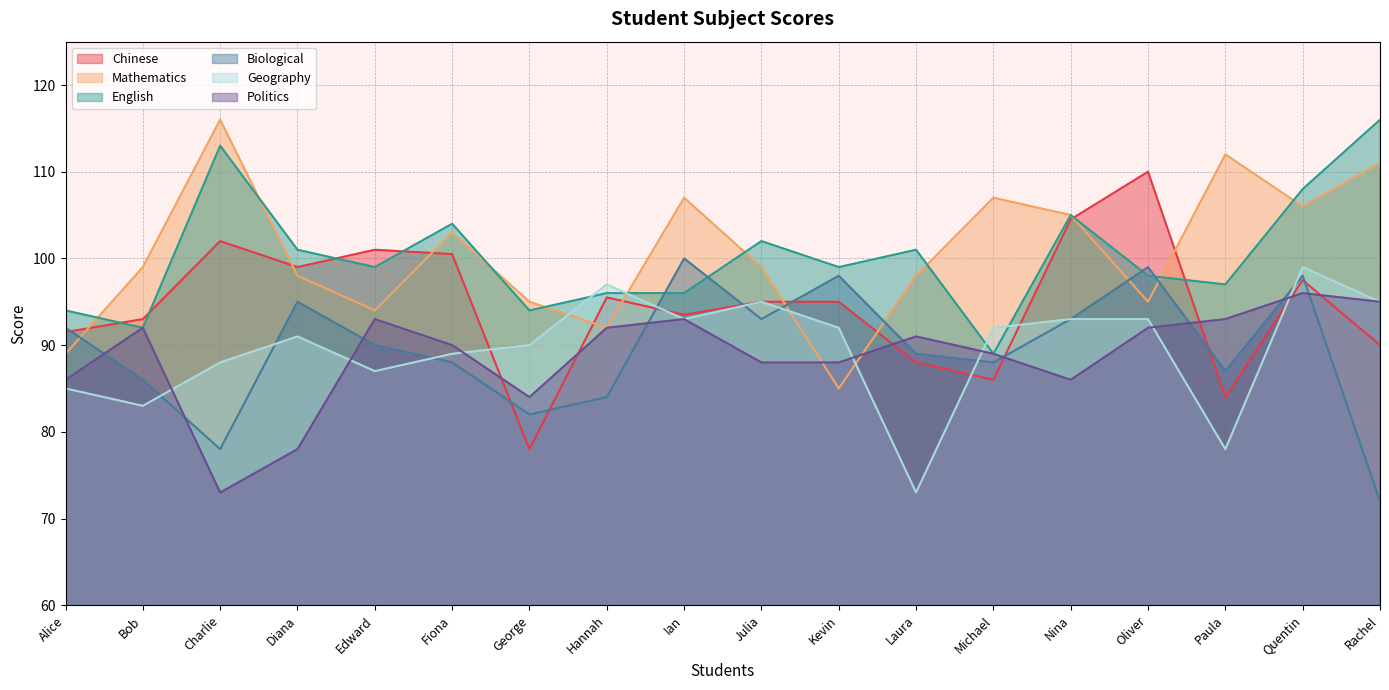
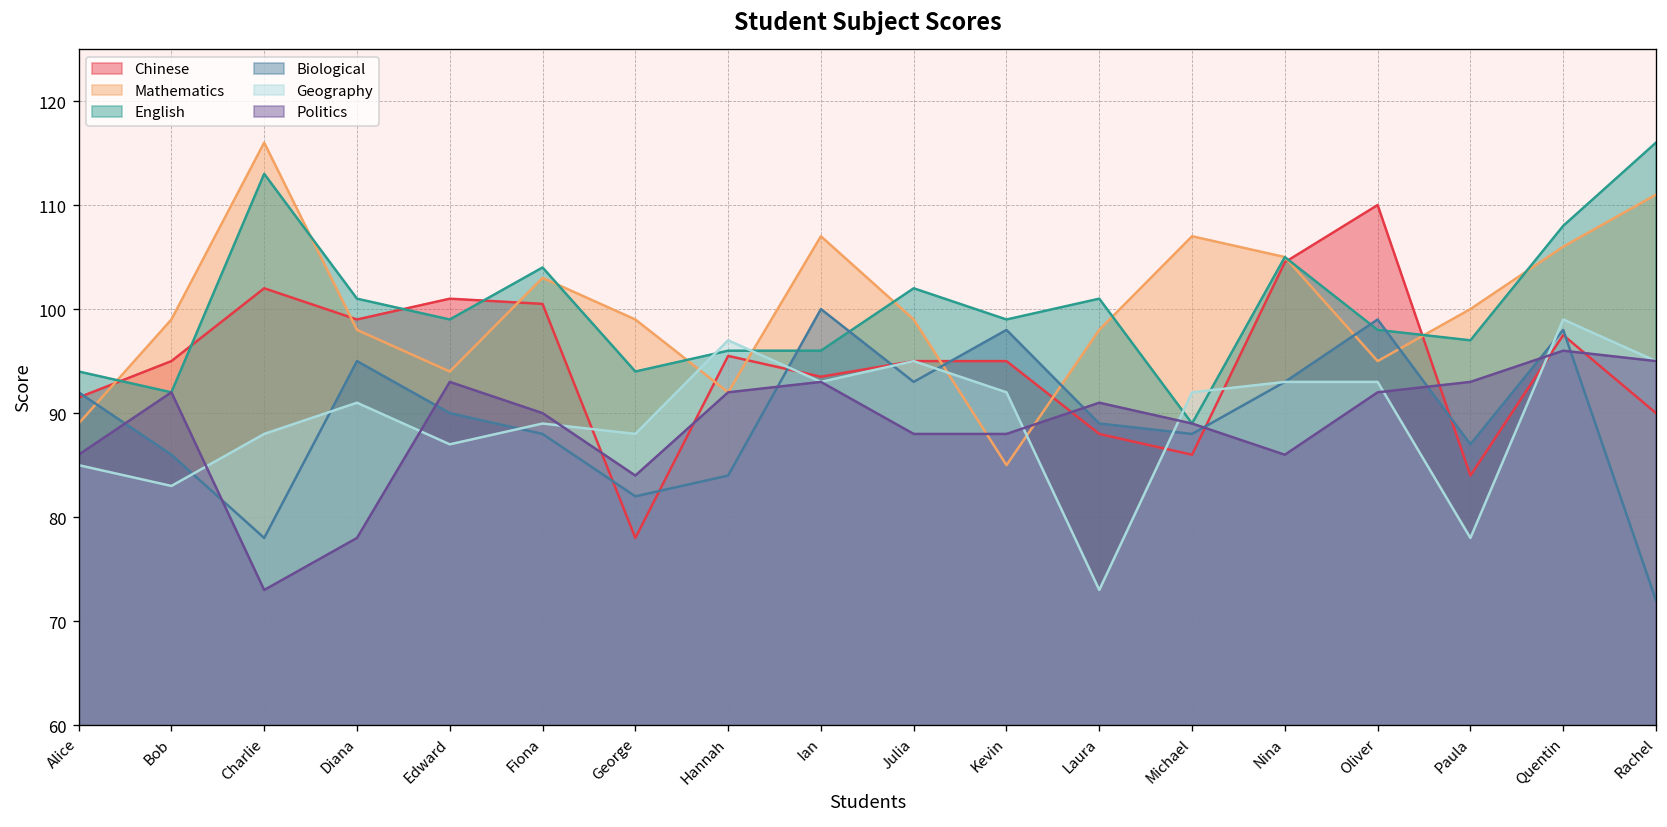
  {
    "Chinese": {
      "Alice": 92,
-     "Bob": 93,
+     "Bob": 95,
      "Charlie": 102,
      "Diana": 99,
      "Edward": 101,
      "Fiona": 101,
      "George": 78,
      "Hannah": 96,
      "Ian": 94,
      "Kevin": 95,
      "Laura": 88,
      "Michael": 86,
      "Nina": 105,
      "Oliver": 110,
      "Paula": 84,
      "Quentin": 98,
      "Rachel": 90
    },
    "Mathematics": {
      "Alice": 89,
      "Bob": 99,
      "Charlie": 116,
      "Diana": 98,
      "Edward": 94,
      "Fiona": 103,
-     "George": 95,
+     "George": 99,
      "Ian": 107,
      "Julia": 99,
      "Kevin": 85,
      "Laura": 98,
      "Michael": 107,
      "Oliver": 95,
-     "Paula": 112,
+     "Paula": 100,
      "Quentin": 106,
      "Rachel": 111
    },
    "Geography": {
      "Alice": 85,
      "Bob": 83,
      "Charlie": 88,
      "Diana": 91,
      "Edward": 87,
      "Fiona": 89,
-     "George": 90,
+     "George": 88,
      "Hannah": 97,
      "Kevin": 92,
      "Laura": 73,
      "Michael": 92,
      "Oliver": 93,
      "Paula": 78,
      "Quentin": 99
    }
  }
